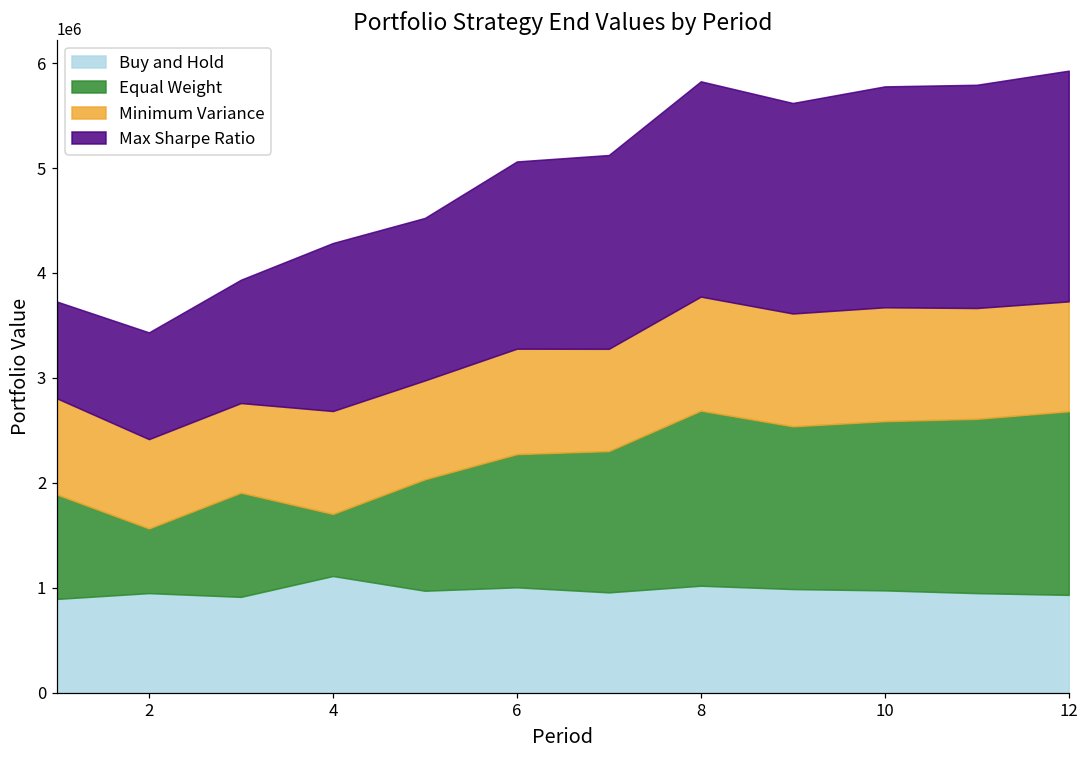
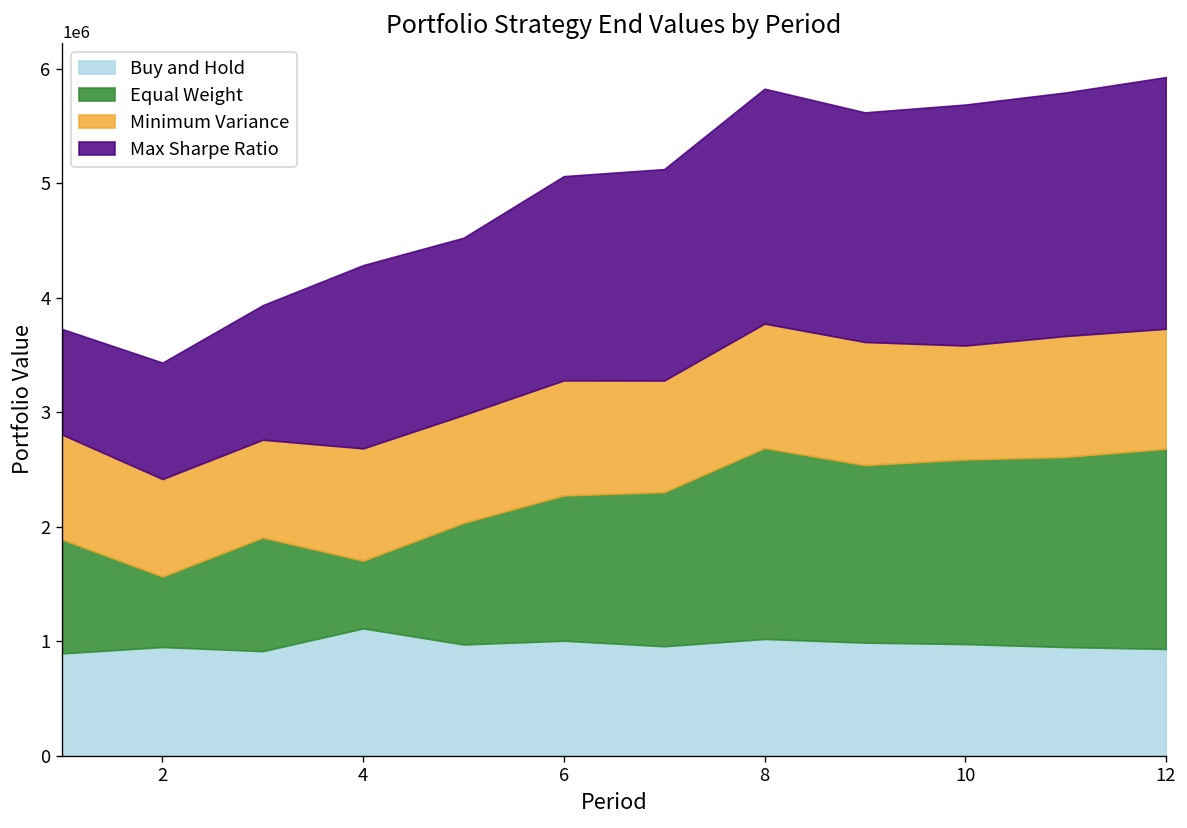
  {
    "Buy and Hold": {
      "2": 900000,
      "4": 1100000,
      "6": 1000000,
      "8": 1000000,
      "10": 1000000,
      "12": 900000
    },
    "Equal Weight": {
      "2": 600000,
      "4": 600000,
      "6": 1300000,
      "8": 1700000,
      "10": 1600000,
      "12": 1700000
    },
    "Minimum Variance": {
      "2": 900000,
      "4": 1000000,
      "6": 1000000,
      "8": 1100000,
-     "10": 1100000,
+     "10": 1000000,
      "12": 1000000
    },
    "Max Sharpe Ratio": {
      "2": 1000000,
      "4": 1600000,
      "6": 1800000,
      "8": 2100000,
      "10": 2100000,
      "12": 2200000
    }
  }
